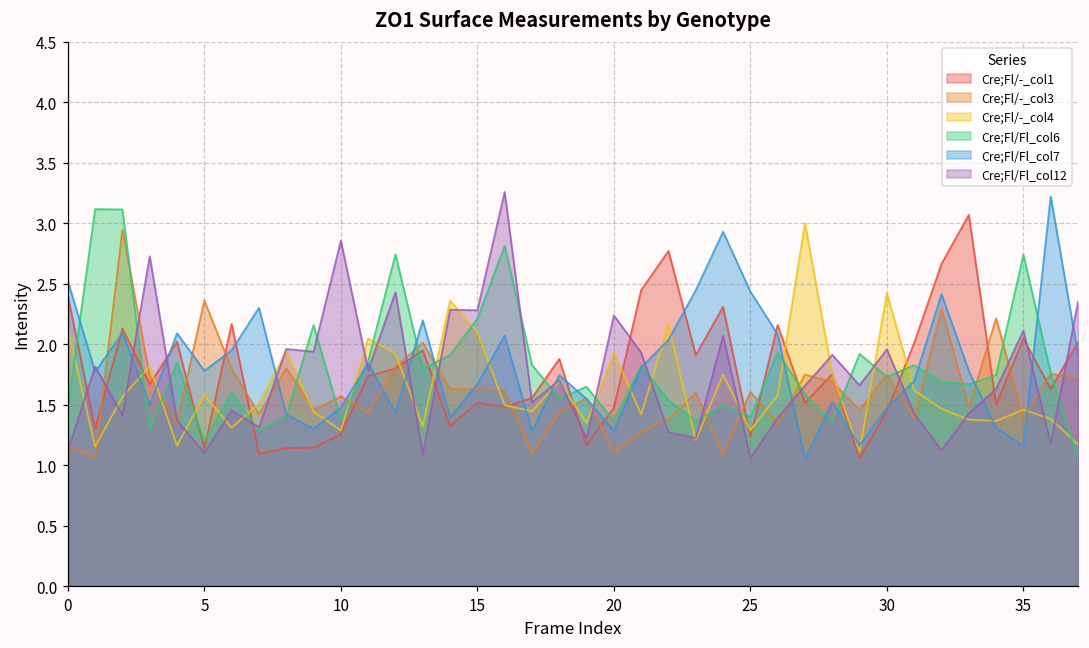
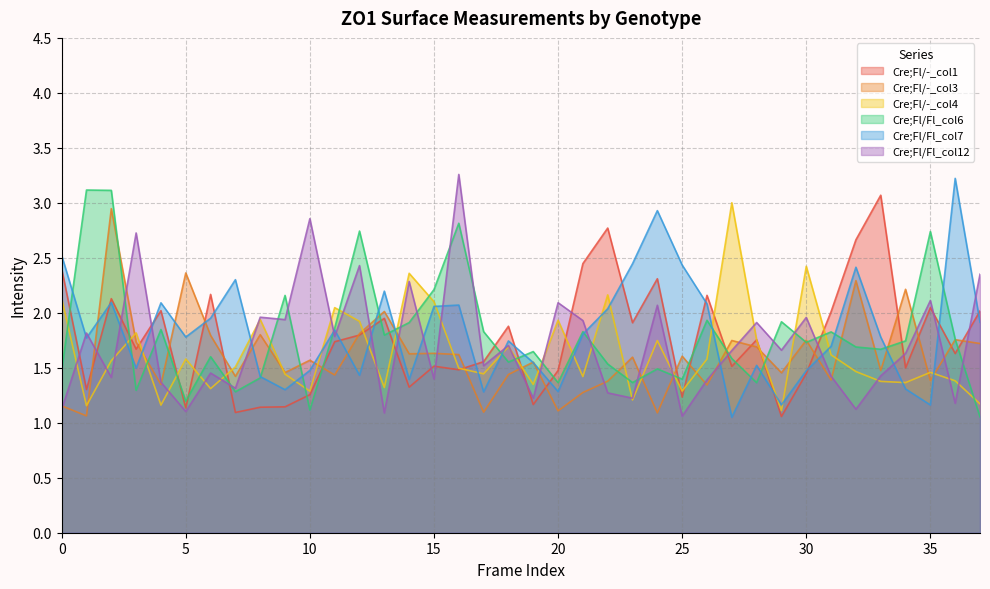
  {
    "Cre;Fl/Fl_col6": {
      "0": 1.47,
      "5": 1.20,
-     "10": 1.38,
+     "10": 1.12,
      "15": 2.21,
      "20": 1.36,
      "25": 1.40,
      "35": 2.74
    },
    "Cre;Fl/Fl_col7": {
      "0": 2.52,
      "5": 1.78,
      "10": 1.48,
-     "15": 1.67,
+     "15": 2.06,
      "20": 1.28,
      "25": 2.43,
      "30": 1.47,
      "35": 1.16
    },
    "Cre;Fl/Fl_col12": {
      "0": 1.12,
      "5": 1.10,
      "10": 2.86,
-     "15": 2.28,
-     "20": 2.24,
+     "15": 1.40,
+     "20": 2.09,
      "25": 1.06,
      "30": 1.96,
      "35": 2.11
    }
  }
